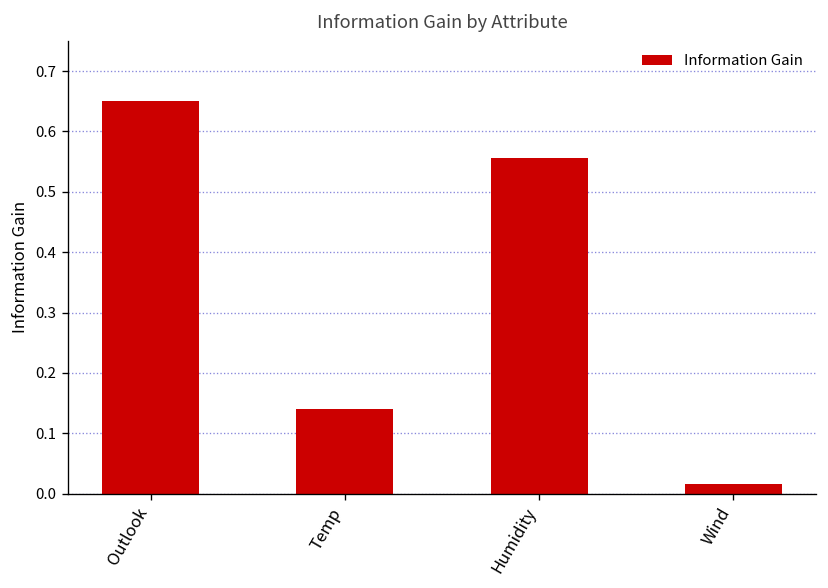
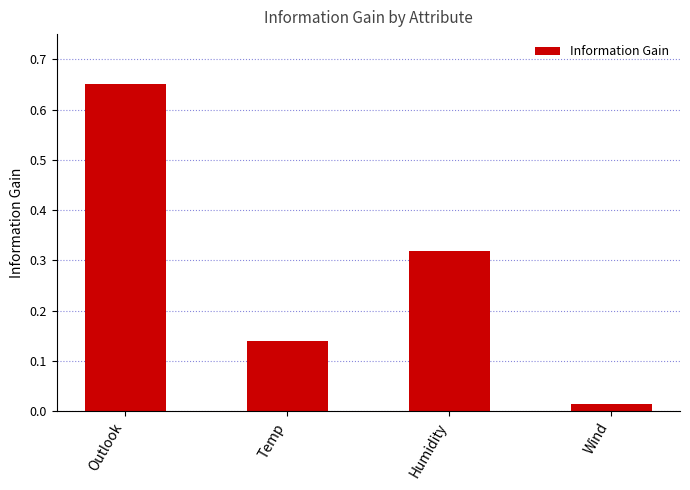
  {
    "Outlook": 0.65,
    "Temp": 0.14,
-   "Humidity": 0.56,
+   "Humidity": 0.32,
    "Wind": 0.02
  }
